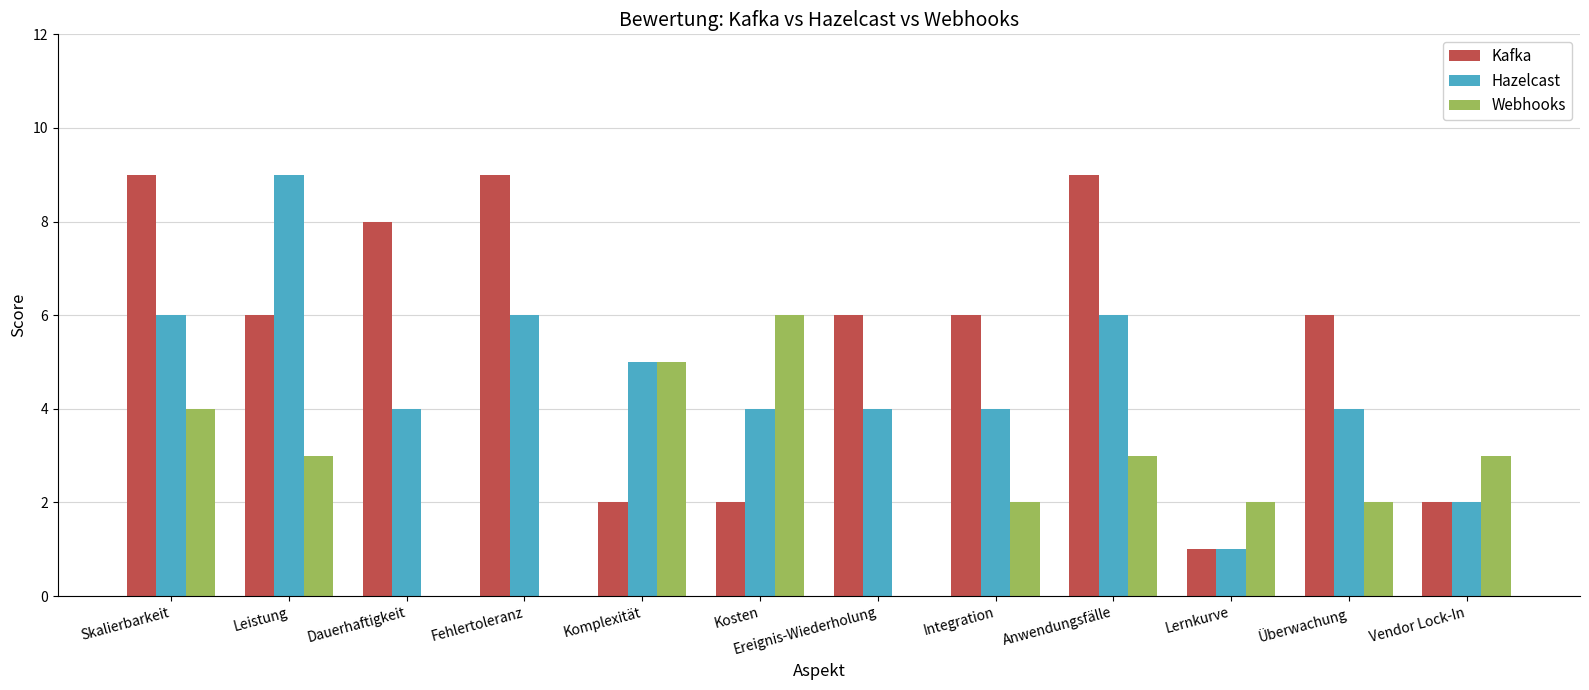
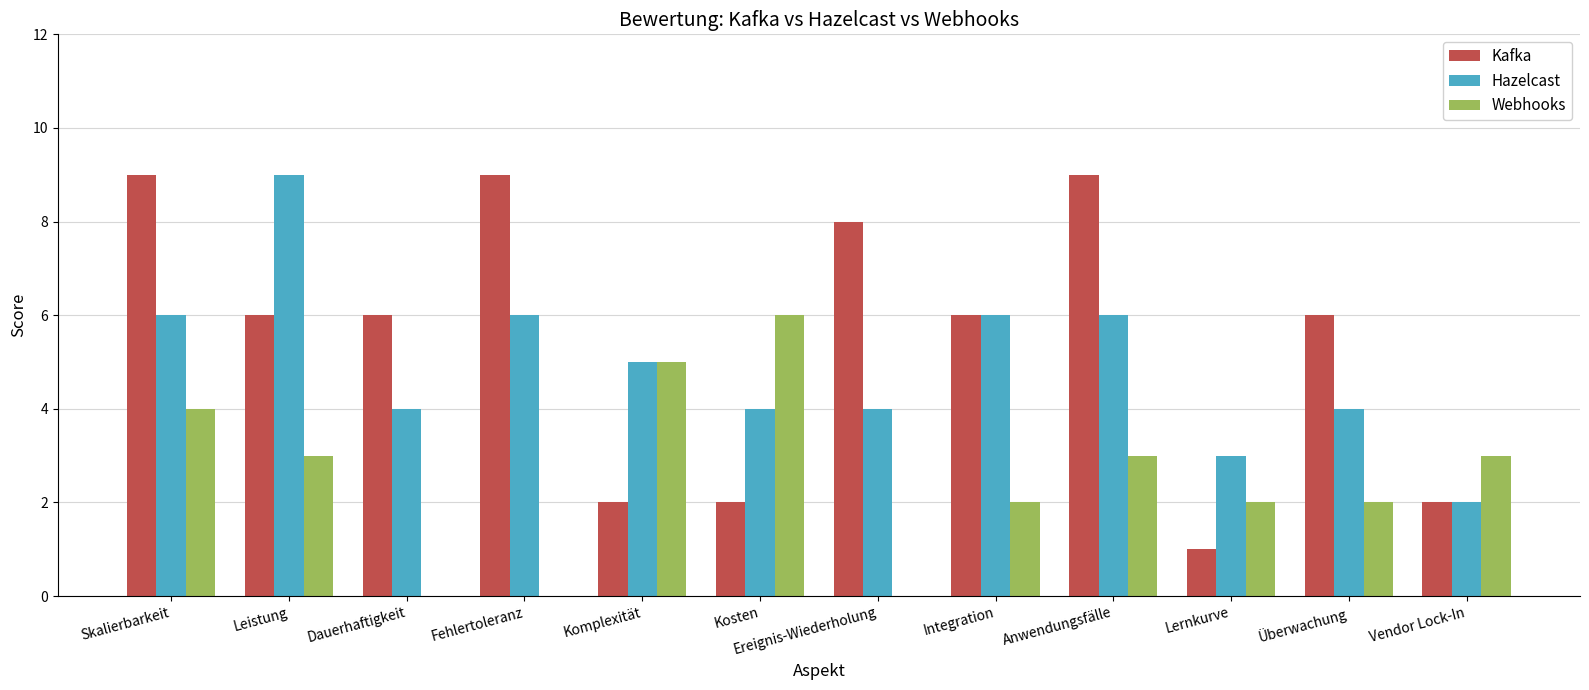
  {
    "Kafka": {
      "Skalierbarkeit": 9,
      "Leistung": 6,
-     "Dauerhaftigkeit": 8,
+     "Dauerhaftigkeit": 6,
      "Fehlertoleranz": 9,
      "Komplexität": 2,
      "Kosten": 2,
-     "Ereignis-Wiederholung": 6,
+     "Ereignis-Wiederholung": 8,
      "Integration": 6,
      "Anwendungsfälle": 9,
      "Lernkurve": 1,
      "Überwachung": 6,
      "Vendor Lock-In": 2
    },
    "Hazelcast": {
      "Skalierbarkeit": 6,
      "Leistung": 9,
      "Dauerhaftigkeit": 4,
      "Fehlertoleranz": 6,
      "Komplexität": 5,
      "Kosten": 4,
      "Ereignis-Wiederholung": 4,
-     "Integration": 4,
+     "Integration": 6,
      "Anwendungsfälle": 6,
-     "Lernkurve": 1,
+     "Lernkurve": 3,
      "Überwachung": 4,
      "Vendor Lock-In": 2
    },
    "Webhooks": {
      "Skalierbarkeit": 4,
      "Leistung": 3,
      "Dauerhaftigkeit": 0,
      "Fehlertoleranz": 0,
      "Komplexität": 5,
      "Kosten": 6,
      "Ereignis-Wiederholung": 0,
      "Integration": 2,
      "Anwendungsfälle": 3,
      "Lernkurve": 2,
      "Überwachung": 2,
      "Vendor Lock-In": 3
    }
  }
